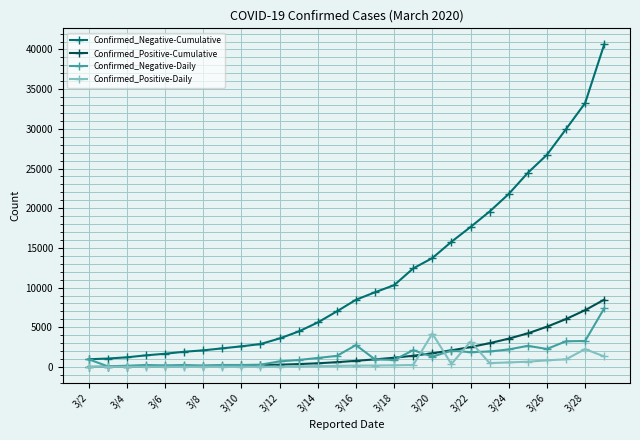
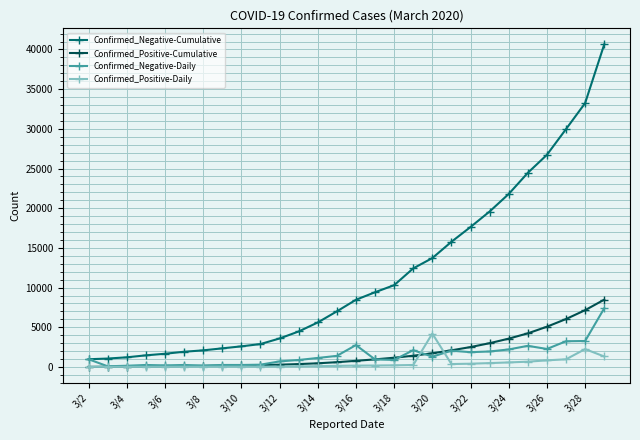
  {
    "Confirmed_Negative-Daily": {
      "3/12": 1000,
      "3/14": 1000,
      "3/16": 3000,
      "3/20": 1000,
      "3/22": 2000,
      "3/24": 2000,
      "3/26": 2000,
      "3/28": 3000
    },
    "Confirmed_Positive-Daily": {
      "3/14": 0,
      "3/16": 0,
      "3/18": 0,
      "3/20": 4000,
-     "3/22": 3000,
+     "3/22": 0,
      "3/24": 1000,
      "3/26": 1000,
      "3/28": 2000
    }
  }
